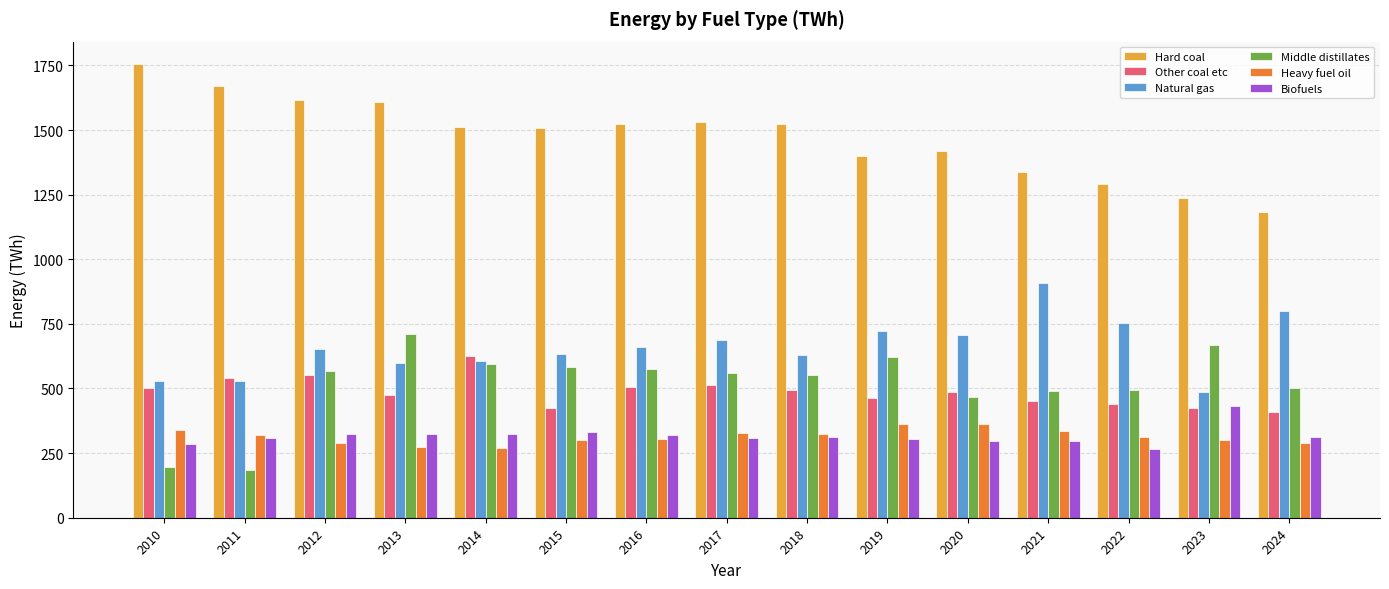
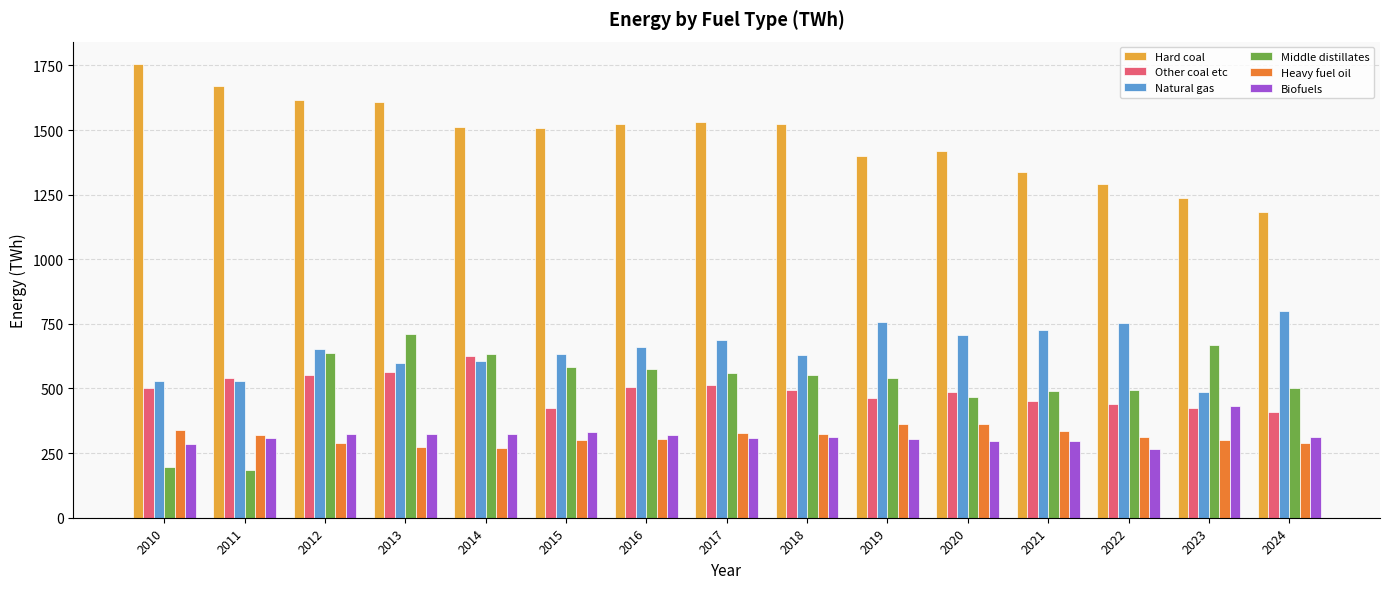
  {
    "Other coal etc": {
      "2010": 500,
      "2011": 540,
      "2012": 550,
-     "2013": 470,
+     "2013": 560,
      "2014": 630,
      "2015": 420,
      "2016": 500,
      "2017": 510,
      "2018": 490,
      "2019": 460,
      "2020": 490,
      "2021": 450,
      "2022": 440,
      "2023": 430,
      "2024": 410
    },
    "Natural gas": {
      "2010": 530,
      "2011": 530,
      "2012": 650,
      "2013": 600,
      "2014": 610,
      "2015": 630,
      "2016": 660,
      "2017": 690,
      "2018": 630,
-     "2019": 720,
+     "2019": 760,
      "2020": 710,
-     "2021": 910,
+     "2021": 730,
      "2022": 750,
      "2023": 490,
      "2024": 800
    },
    "Middle distillates": {
      "2010": 200,
      "2011": 190,
-     "2012": 570,
+     "2012": 640,
      "2013": 710,
-     "2014": 590,
+     "2014": 630,
      "2015": 580,
      "2016": 580,
      "2017": 560,
      "2018": 550,
-     "2019": 620,
+     "2019": 540,
      "2020": 470,
      "2021": 490,
      "2022": 490,
      "2023": 670,
      "2024": 500
    },
    "Biofuels": {
      "2010": 290,
      "2011": 310,
      "2012": 320,
      "2013": 320,
      "2014": 330,
      "2015": 330,
      "2016": 320,
      "2017": 310,
      "2018": 310,
      "2019": 300,
      "2020": 300,
      "2021": 300,
      "2022": 260,
      "2023": 430,
      "2024": 310
    }
  }
